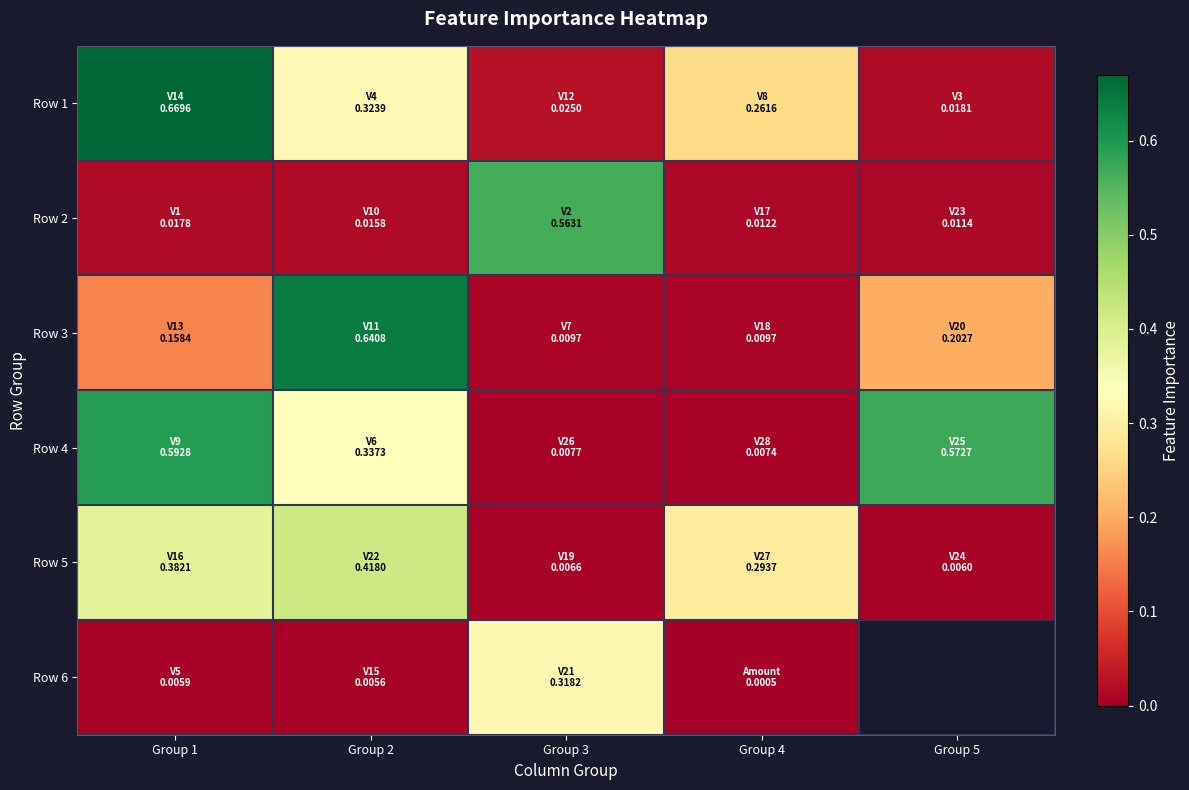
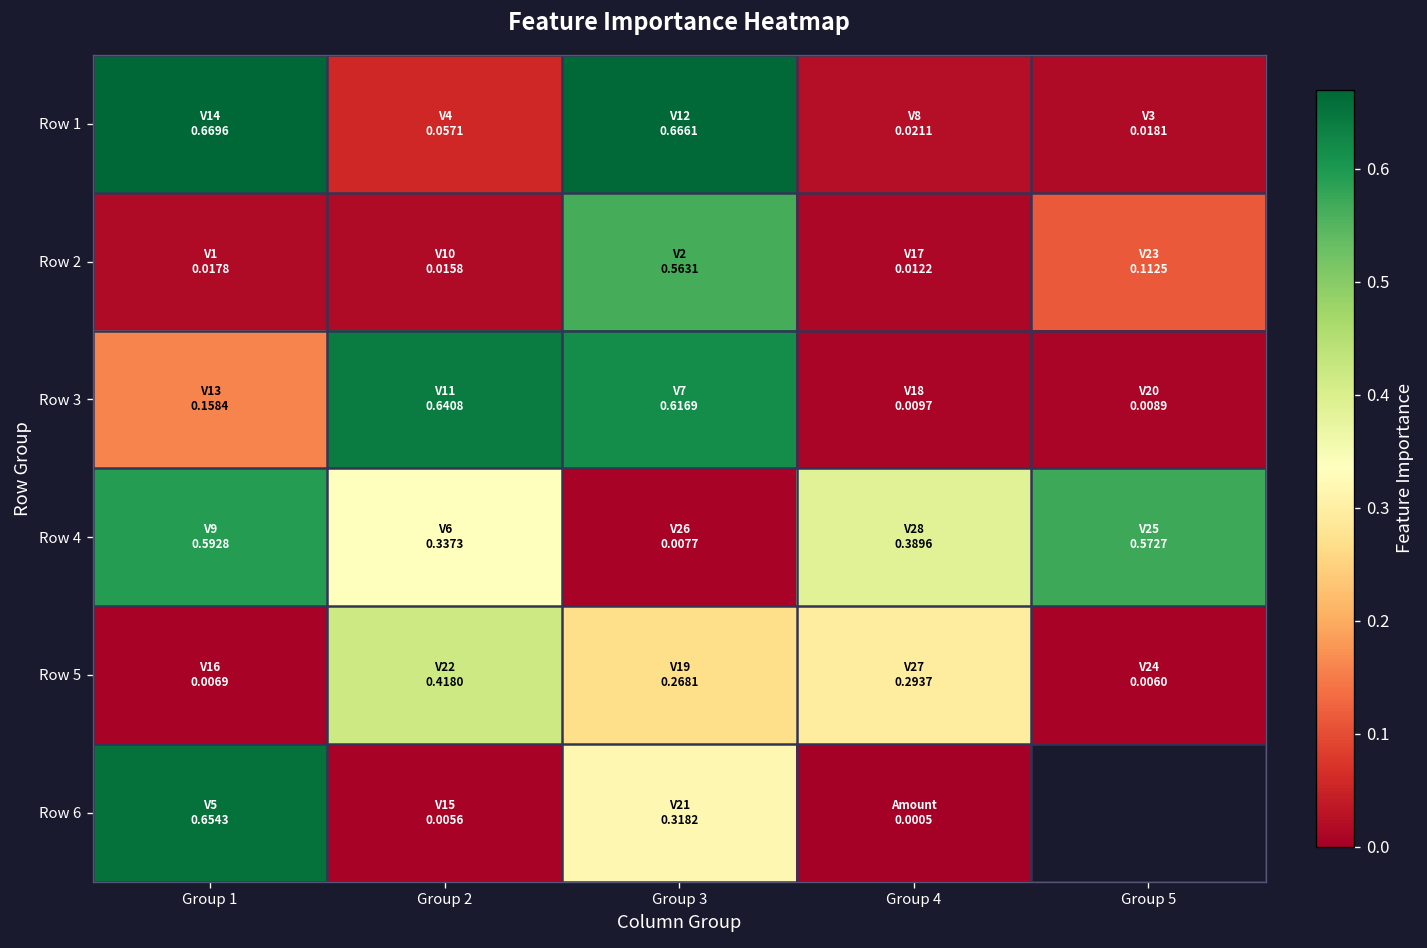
  {
    "Row 1": {
      "Group 1": 0.6696,
-     "Group 2": 0.3239,
-     "Group 3": 0.0250,
-     "Group 4": 0.2616,
+     "Group 2": 0.0571,
+     "Group 3": 0.6661,
+     "Group 4": 0.0211,
      "Group 5": 0.0181
    },
    "Row 2": {
      "Group 1": 0.0178,
      "Group 2": 0.0158,
      "Group 3": 0.5631,
      "Group 4": 0.0122,
-     "Group 5": 0.0114
+     "Group 5": 0.1125
    },
    "Row 3": {
      "Group 1": 0.1584,
      "Group 2": 0.6408,
-     "Group 3": 0.0097,
+     "Group 3": 0.6169,
      "Group 4": 0.0097,
-     "Group 5": 0.2027
+     "Group 5": 0.0089
    },
    "Row 4": {
      "Group 1": 0.5928,
      "Group 2": 0.3373,
      "Group 3": 0.0077,
-     "Group 4": 0.0074,
+     "Group 4": 0.3896,
      "Group 5": 0.5727
    },
    "Row 5": {
-     "Group 1": 0.3821,
+     "Group 1": 0.0069,
      "Group 2": 0.4180,
-     "Group 3": 0.0066,
+     "Group 3": 0.2681,
      "Group 4": 0.2937,
      "Group 5": 0.0060
    },
    "Row 6": {
-     "Group 1": 0.0059,
+     "Group 1": 0.6543,
      "Group 2": 0.0056,
      "Group 3": 0.3182,
      "Group 4": 0.0005
    }
  }
